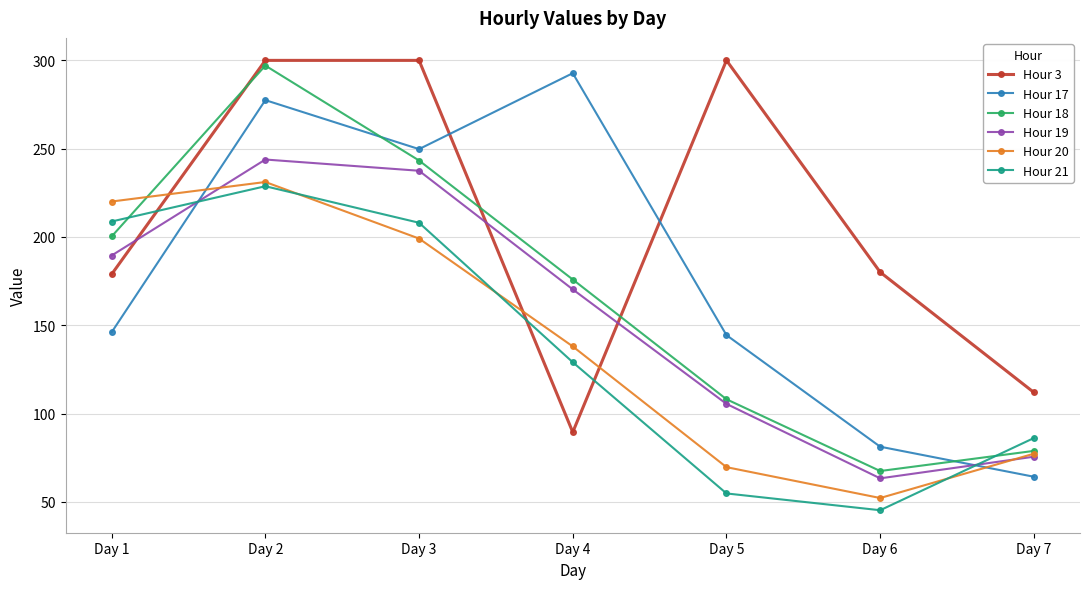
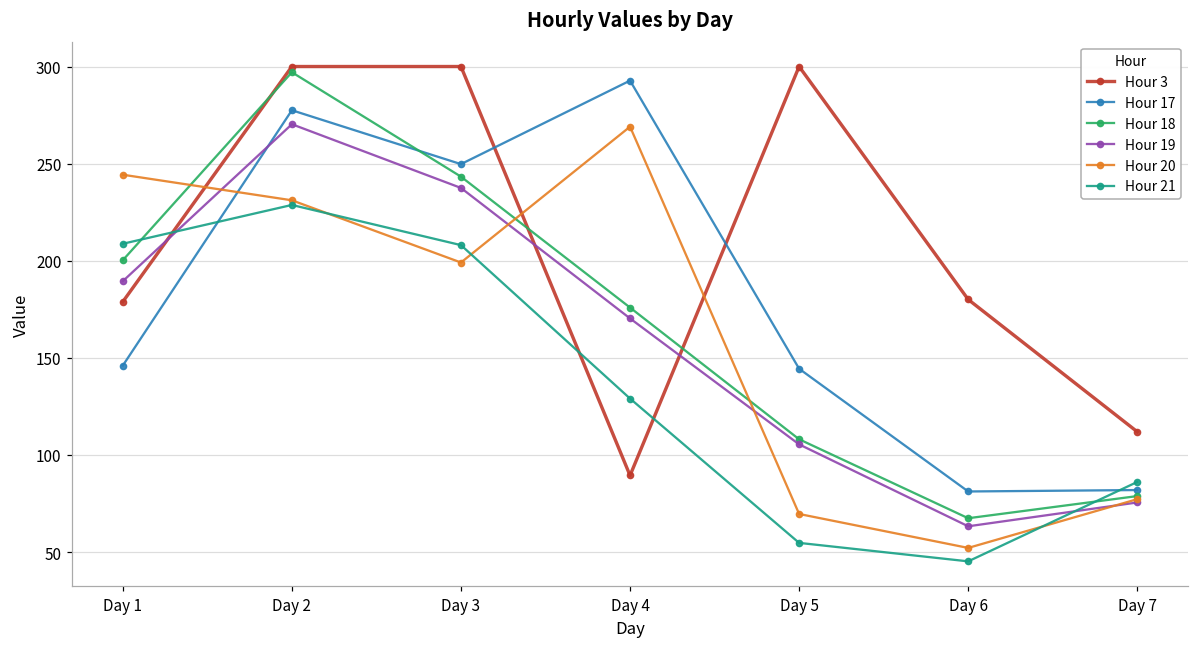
  {
    "Hour 3": {
      "Day 1": 179,
      "Day 2": 300,
      "Day 3": 300,
      "Day 4": 89,
      "Day 5": 300,
      "Day 6": 180,
      "Day 7": 112
    },
    "Hour 17": {
      "Day 1": 146,
      "Day 2": 277,
      "Day 3": 250,
      "Day 4": 293,
      "Day 5": 144,
      "Day 6": 81,
-     "Day 7": 64
+     "Day 7": 82
    },
    "Hour 19": {
      "Day 1": 189,
-     "Day 2": 244,
+     "Day 2": 270,
      "Day 3": 237,
      "Day 4": 170,
      "Day 5": 105,
      "Day 6": 63,
      "Day 7": 76
    },
    "Hour 20": {
-     "Day 1": 220,
+     "Day 1": 244,
      "Day 2": 231,
      "Day 3": 199,
-     "Day 4": 138,
+     "Day 4": 269,
      "Day 5": 70,
      "Day 6": 52,
      "Day 7": 77
    }
  }
